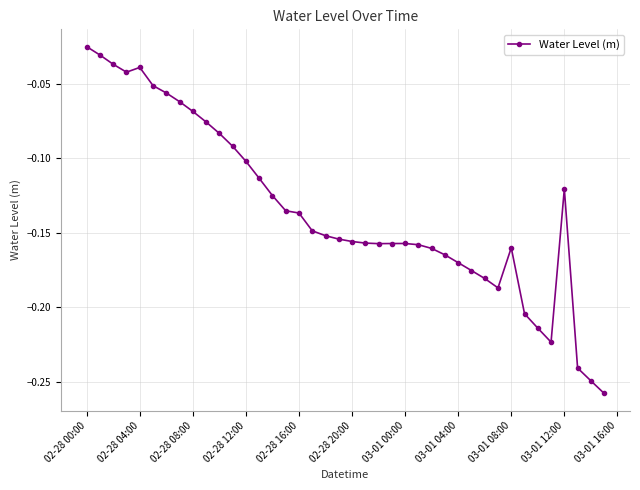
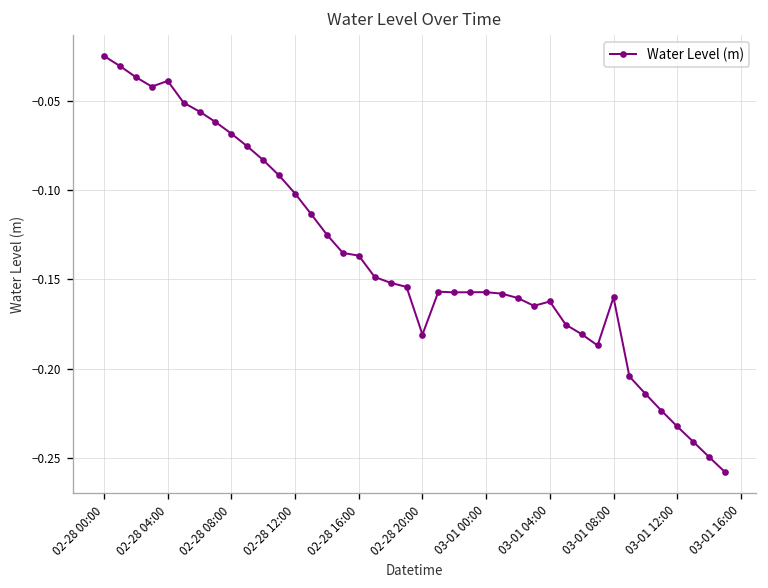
  {
    "02-28 00:00": -0.025,
    "02-28 04:00": -0.039,
    "02-28 08:00": -0.068,
    "02-28 12:00": -0.102,
    "02-28 16:00": -0.137,
-   "02-28 20:00": -0.156,
+   "02-28 20:00": -0.181,
    "03-01 00:00": -0.157,
-   "03-01 04:00": -0.170,
+   "03-01 04:00": -0.162,
    "03-01 08:00": -0.160,
-   "03-01 12:00": -0.120
+   "03-01 12:00": -0.232
  }
